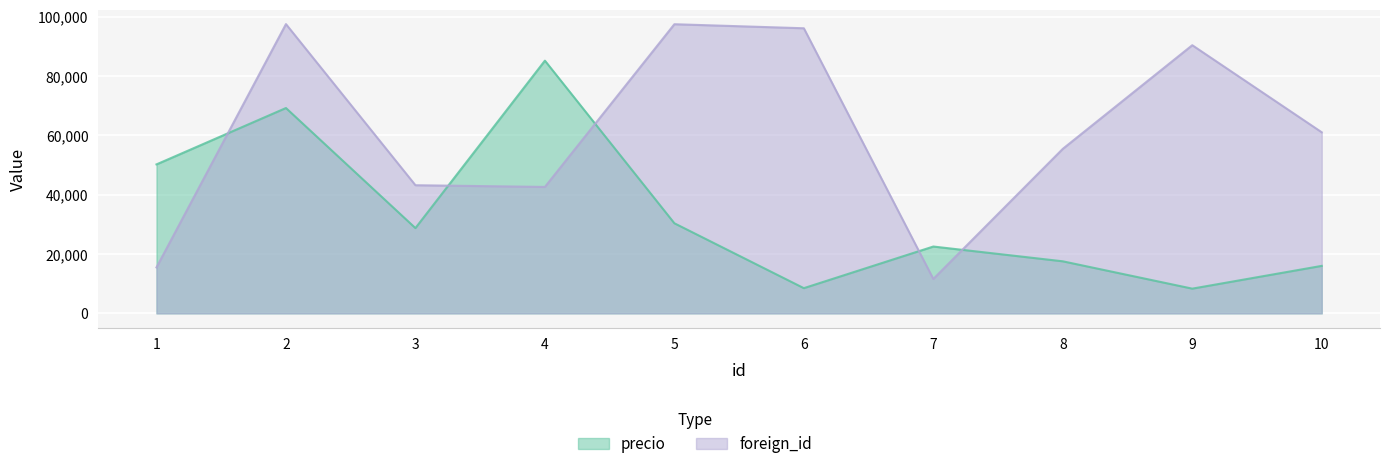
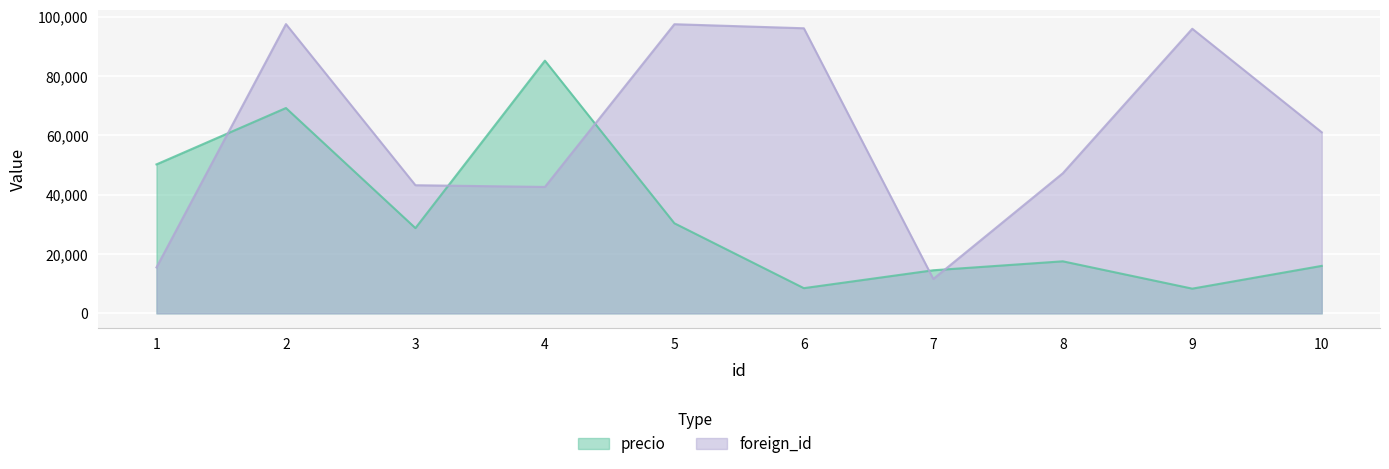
  {
    "precio": {
      "1": "50,000",
      "2": "69,000",
      "3": "29,000",
      "4": "85,000",
      "5": "30,000",
      "6": "8,000",
-     "7": "23,000",
+     "7": "15,000",
      "8": "18,000",
      "9": "8,000",
      "10": "16,000"
    },
    "foreign_id": {
      "1": "15,000",
      "2": "98,000",
      "3": "43,000",
      "4": "43,000",
      "5": "97,000",
      "6": "96,000",
      "7": "12,000",
-     "8": "55,000",
-     "9": "90,000",
+     "8": "47,000",
+     "9": "96,000",
      "10": "61,000"
    }
  }
